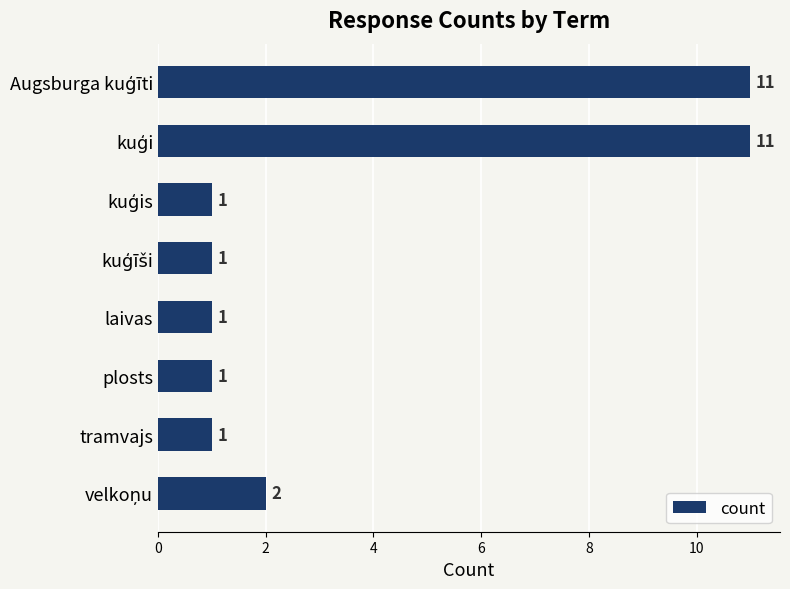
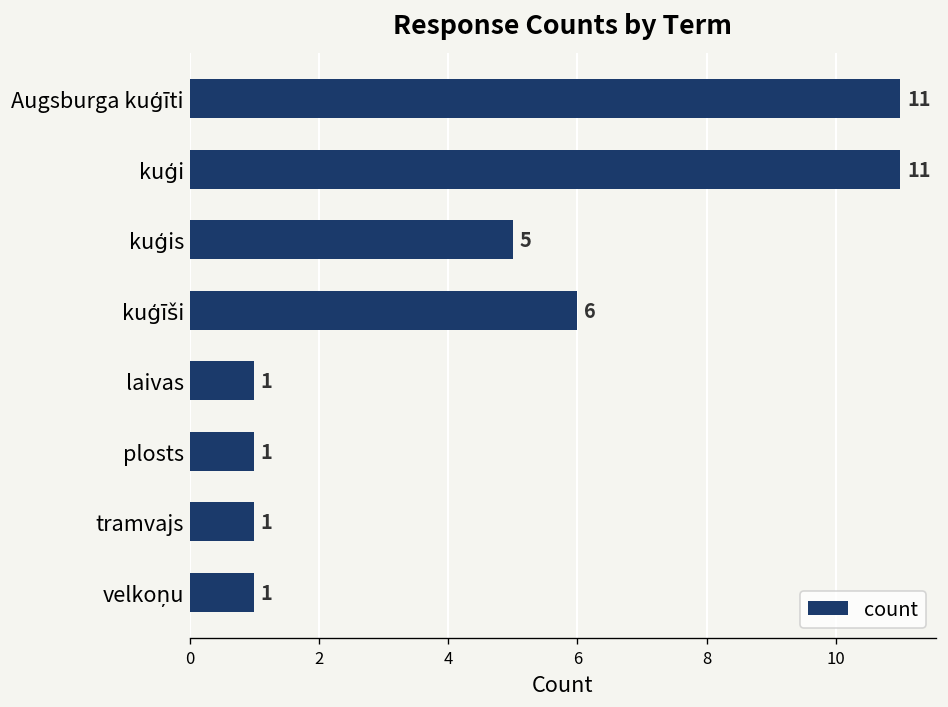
  {
    "Augsburga kuģīti": 11,
    "kuģi": 11,
-   "kuģis": 1,
-   "kuģīši": 1,
+   "kuģis": 5,
+   "kuģīši": 6,
    "laivas": 1,
    "plosts": 1,
    "tramvajs": 1,
-   "velkoņu": 2
+   "velkoņu": 1
  }
